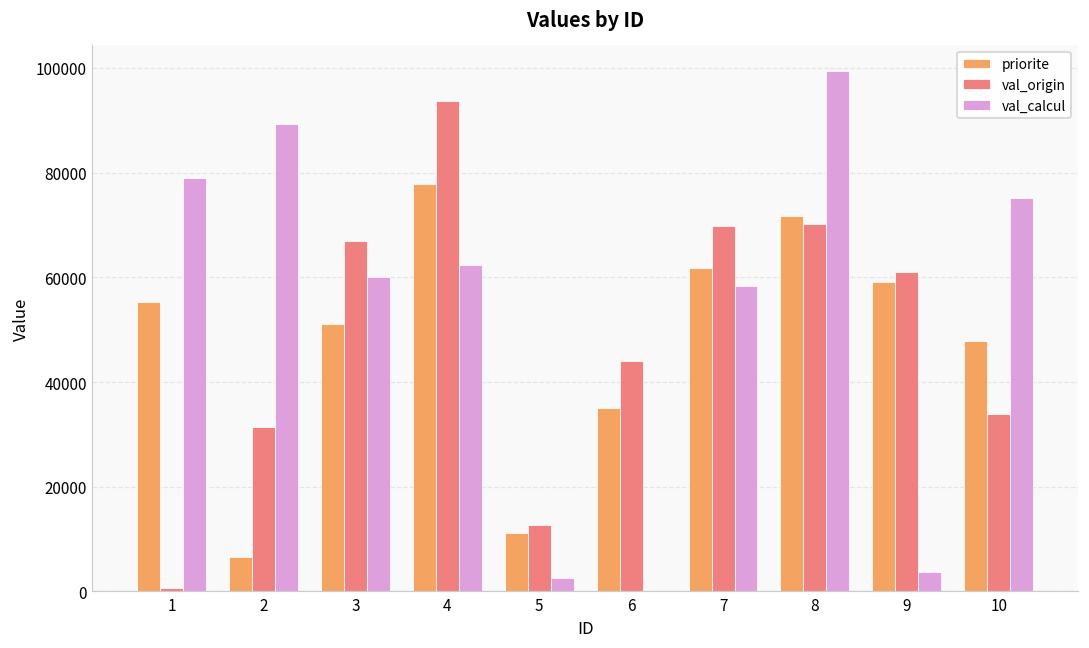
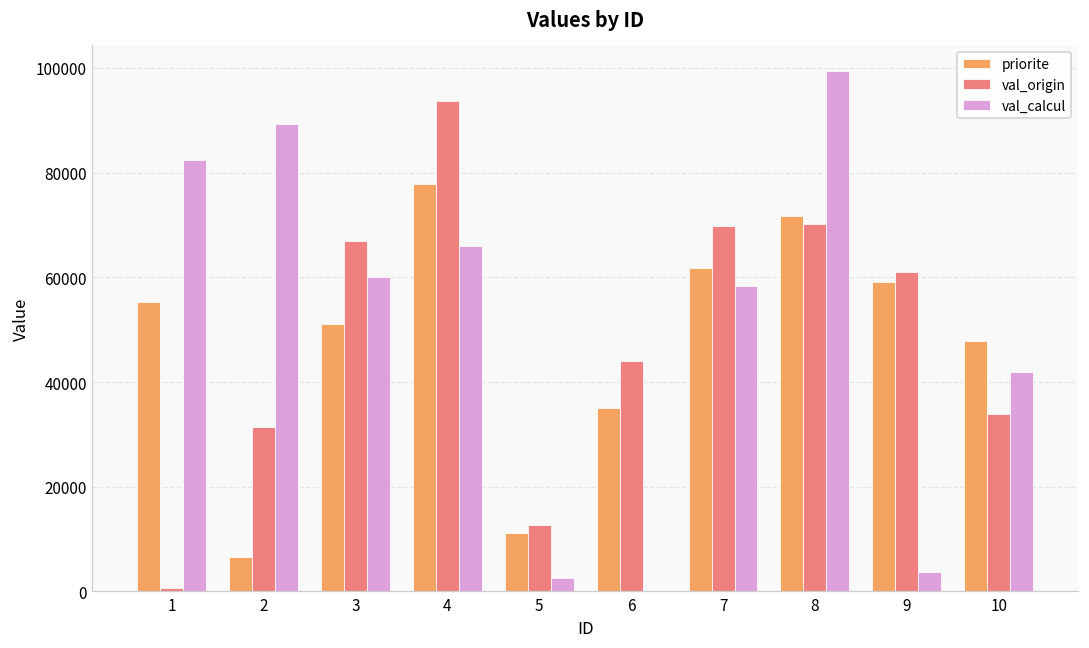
  {
    "val_calcul": {
-     "1": 79000,
+     "1": 82000,
      "2": 89000,
      "3": 60000,
-     "4": 62000,
+     "4": 66000,
      "5": 3000,
      "7": 58000,
      "8": 99000,
      "9": 4000,
-     "10": 75000
+     "10": 42000
    }
  }
